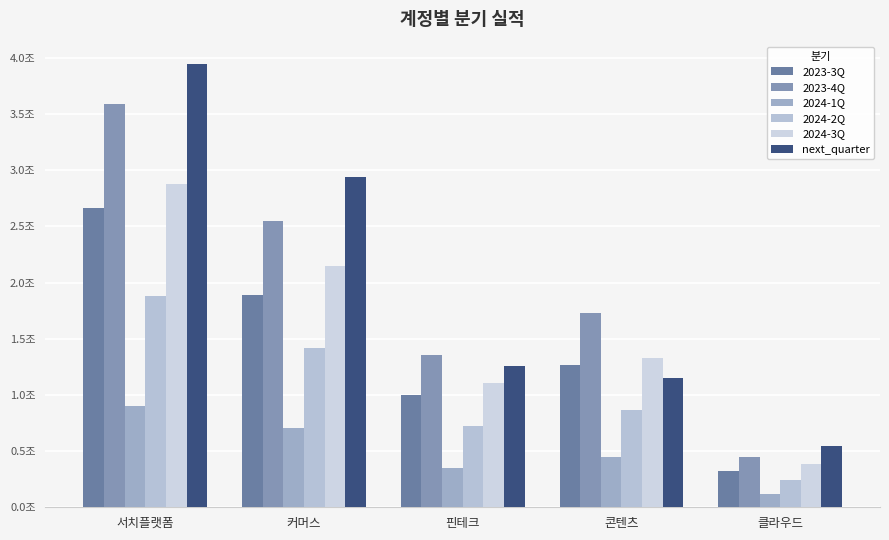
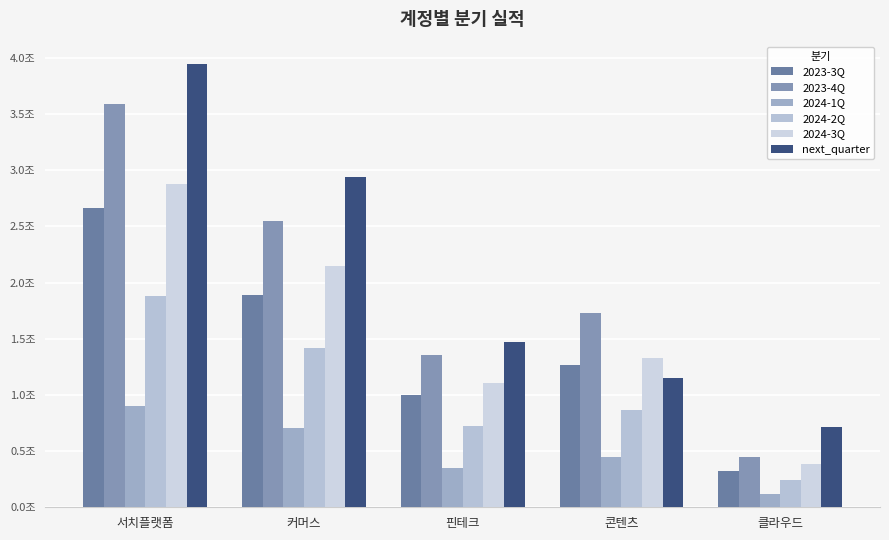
  {
    "next_quarter": {
      "서치플랫폼": "3.95조",
      "커머스": "2.94조",
-     "핀테크": "1.25조",
+     "핀테크": "1.47조",
      "콘텐츠": "1.15조",
-     "클라우드": "0.55조"
+     "클라우드": "0.71조"
    }
  }
